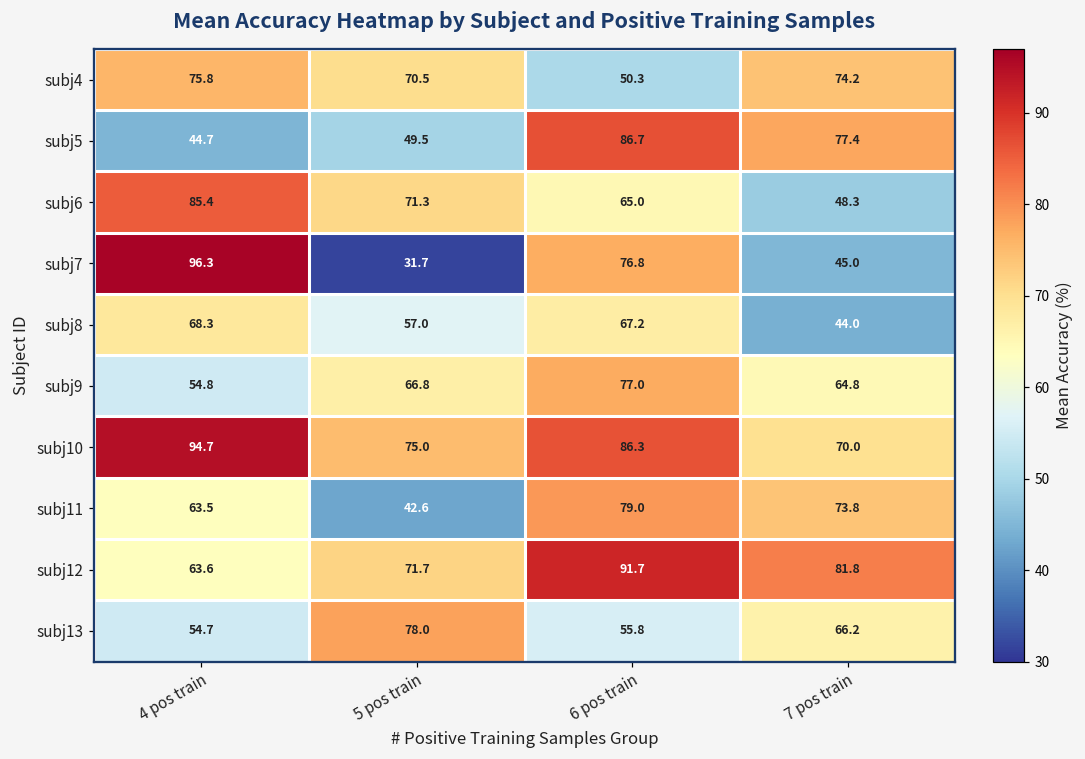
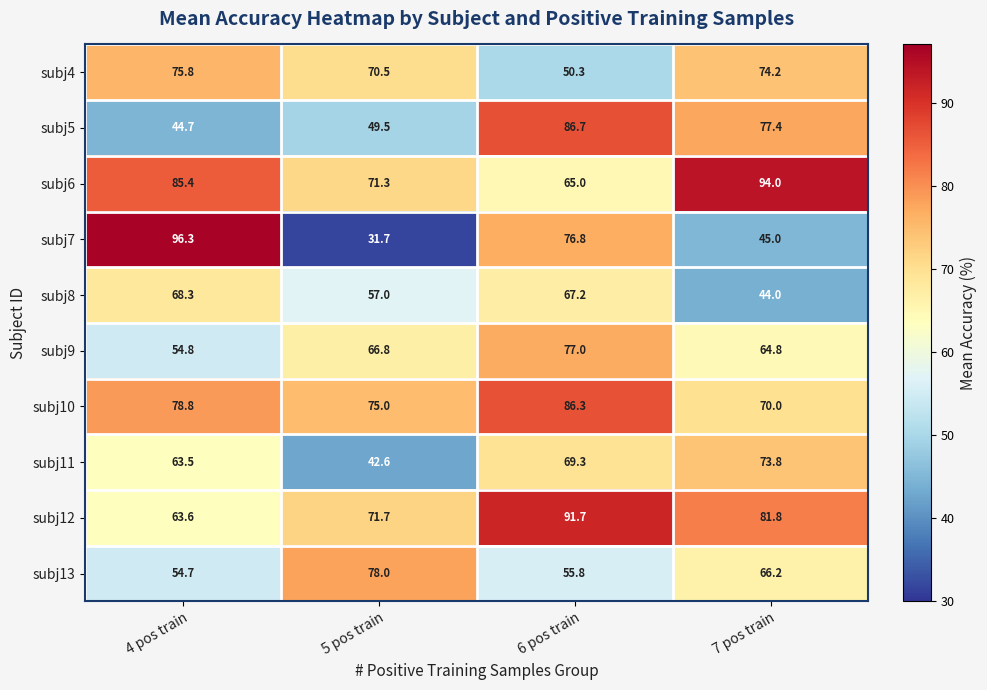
  {
    "subj4": {
      "4 pos train": 75.8,
      "5 pos train": 70.5,
      "6 pos train": 50.3,
      "7 pos train": 74.2
    },
    "subj5": {
      "4 pos train": 44.7,
      "5 pos train": 49.5,
      "6 pos train": 86.7,
      "7 pos train": 77.4
    },
    "subj6": {
      "4 pos train": 85.4,
      "5 pos train": 71.3,
      "6 pos train": 65.0,
-     "7 pos train": 48.3
+     "7 pos train": 94.0
    },
    "subj7": {
      "4 pos train": 96.3,
      "5 pos train": 31.7,
      "6 pos train": 76.8,
      "7 pos train": 45.0
    },
    "subj8": {
      "4 pos train": 68.3,
      "5 pos train": 57.0,
      "6 pos train": 67.2,
      "7 pos train": 44.0
    },
    "subj9": {
      "4 pos train": 54.8,
      "5 pos train": 66.8,
      "6 pos train": 77.0,
      "7 pos train": 64.8
    },
    "subj10": {
-     "4 pos train": 94.7,
+     "4 pos train": 78.8,
      "5 pos train": 75.0,
      "6 pos train": 86.3,
      "7 pos train": 70.0
    },
    "subj11": {
      "4 pos train": 63.5,
      "5 pos train": 42.6,
-     "6 pos train": 79.0,
+     "6 pos train": 69.3,
      "7 pos train": 73.8
    },
    "subj12": {
      "4 pos train": 63.6,
      "5 pos train": 71.7,
      "6 pos train": 91.7,
      "7 pos train": 81.8
    },
    "subj13": {
      "4 pos train": 54.7,
      "5 pos train": 78.0,
      "6 pos train": 55.8,
      "7 pos train": 66.2
    }
  }
